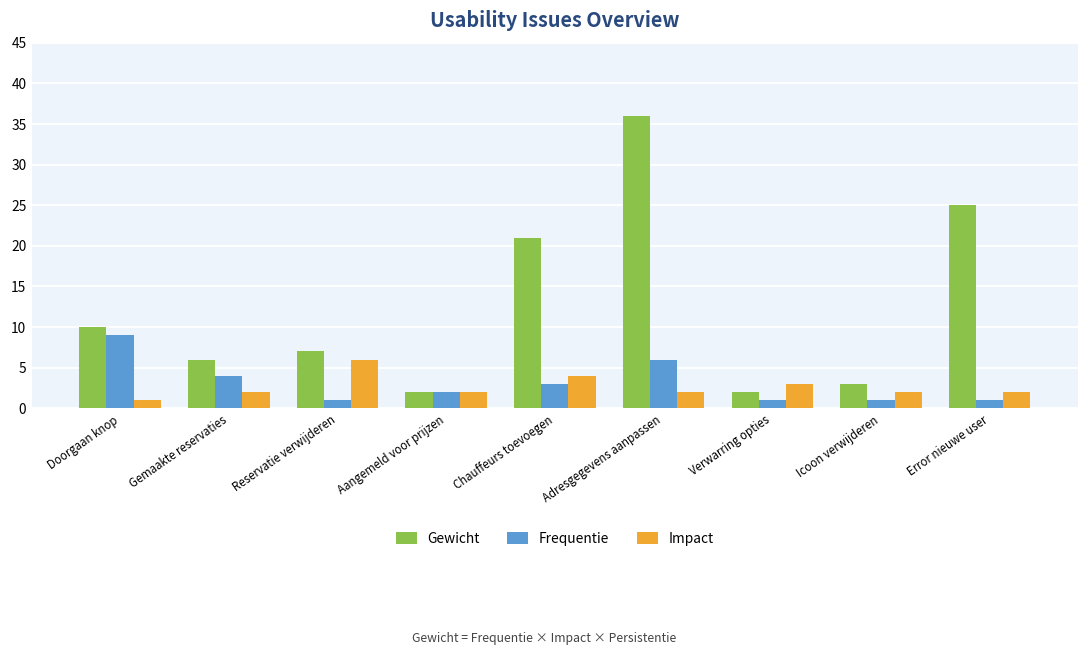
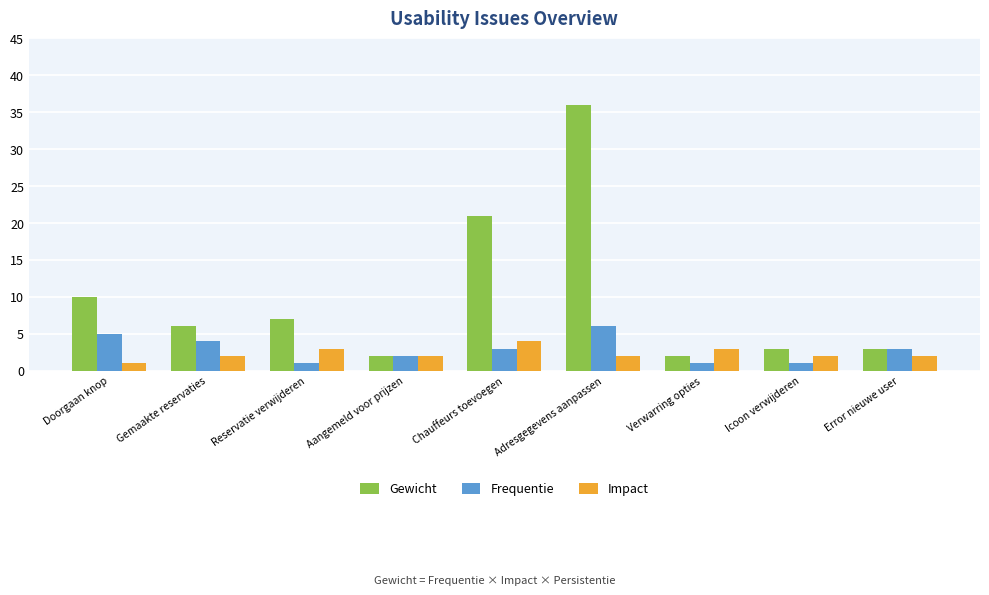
  {
    "Gewicht": {
      "Doorgaan knop": 10,
      "Gemaakte reservaties": 6,
      "Reservatie verwijderen": 7,
      "Aangemeld voor prijzen": 2,
      "Chauffeurs toevoegen": 21,
      "Adresgegevens aanpassen": 36,
      "Verwarring opties": 2,
      "Icoon verwijderen": 3,
-     "Error nieuwe user": 25
+     "Error nieuwe user": 3
    },
    "Frequentie": {
-     "Doorgaan knop": 9,
+     "Doorgaan knop": 5,
      "Gemaakte reservaties": 4,
      "Reservatie verwijderen": 1,
      "Aangemeld voor prijzen": 2,
      "Chauffeurs toevoegen": 3,
      "Adresgegevens aanpassen": 6,
      "Verwarring opties": 1,
      "Icoon verwijderen": 1,
-     "Error nieuwe user": 1
+     "Error nieuwe user": 3
    },
    "Impact": {
      "Doorgaan knop": 1,
      "Gemaakte reservaties": 2,
-     "Reservatie verwijderen": 6,
+     "Reservatie verwijderen": 3,
      "Aangemeld voor prijzen": 2,
      "Chauffeurs toevoegen": 4,
      "Adresgegevens aanpassen": 2,
      "Verwarring opties": 3,
      "Icoon verwijderen": 2,
      "Error nieuwe user": 2
    }
  }
